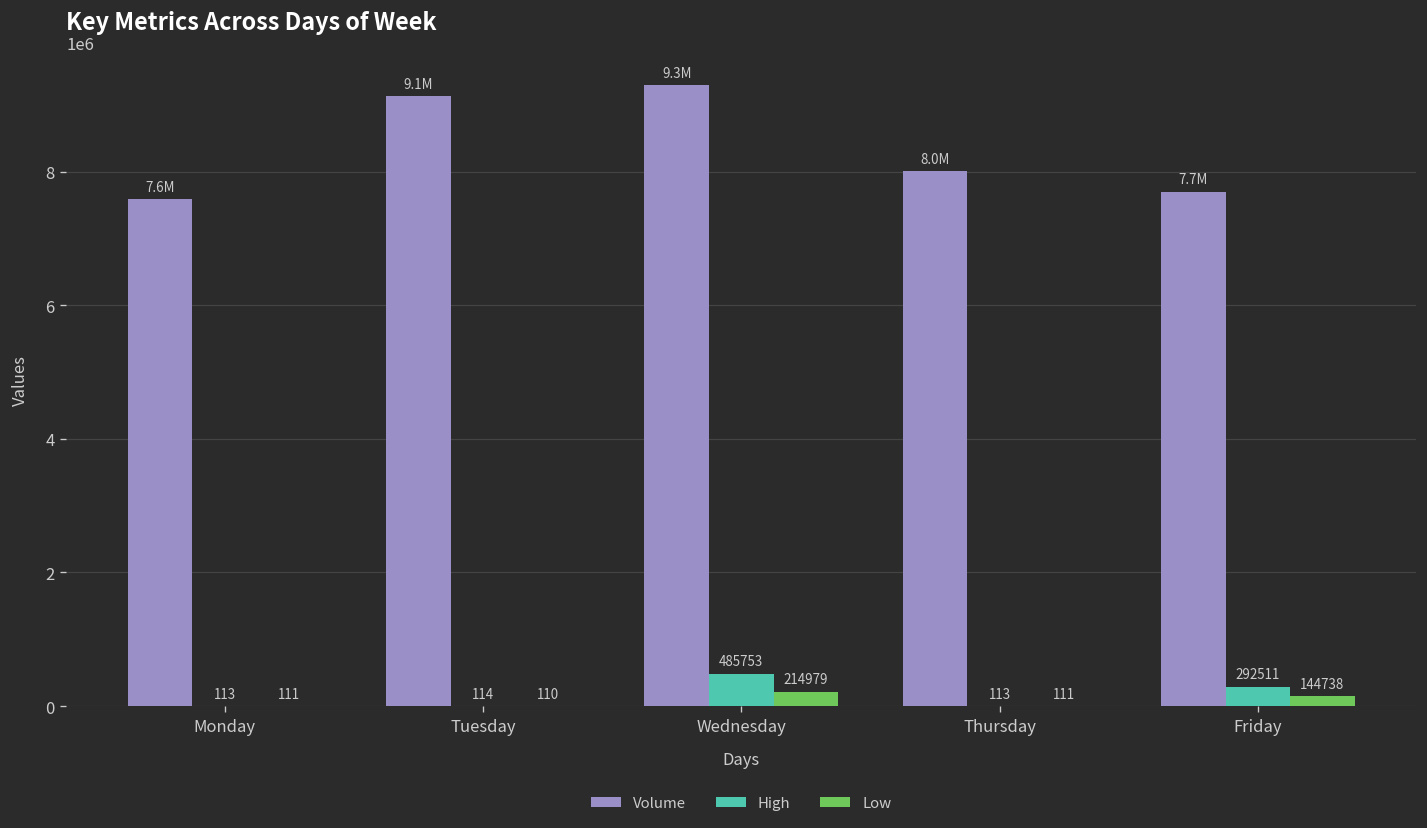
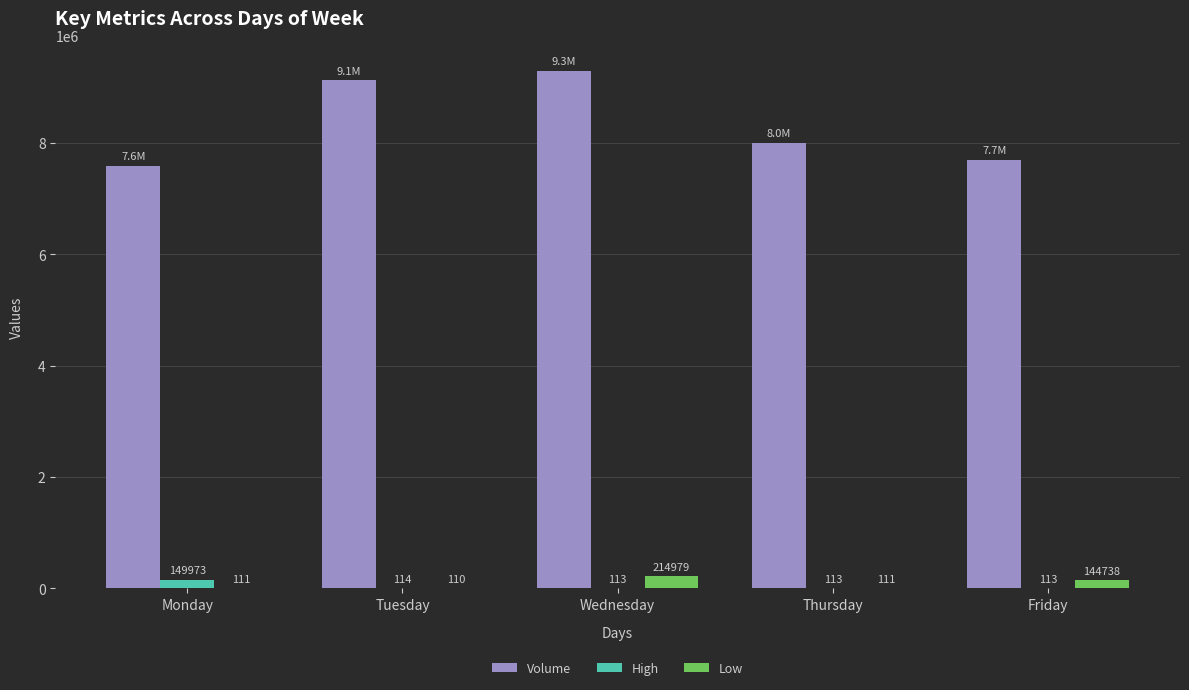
  {
    "Volume": {
      "Monday": "7.6M",
      "Tuesday": "9.1M",
      "Wednesday": "9.3M",
      "Thursday": "8.0M",
      "Friday": "7.7M"
    },
    "High": {
-     "Monday": "113",
+     "Monday": "149973",
      "Tuesday": "114",
-     "Wednesday": "485753",
+     "Wednesday": "113",
      "Thursday": "113",
-     "Friday": "292511"
+     "Friday": "113"
    },
    "Low": {
      "Monday": "111",
      "Tuesday": "110",
      "Wednesday": "214979",
      "Thursday": "111",
      "Friday": "144738"
    }
  }
